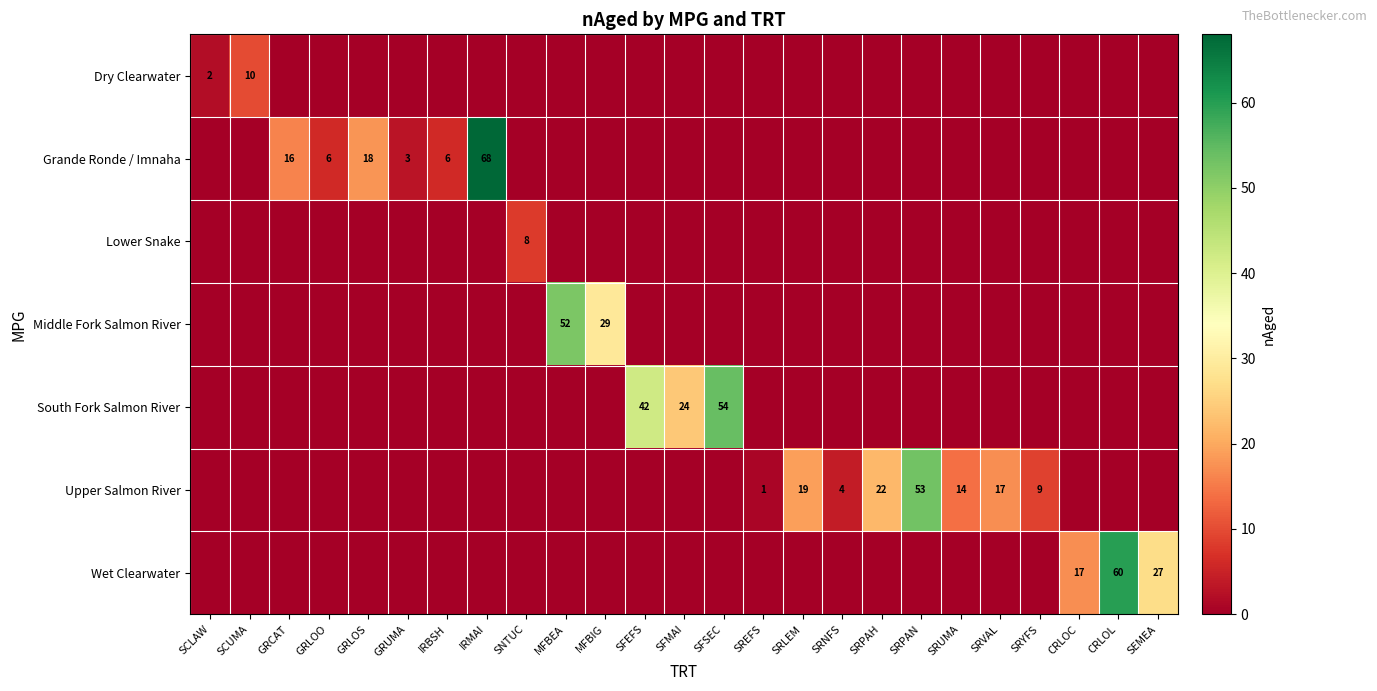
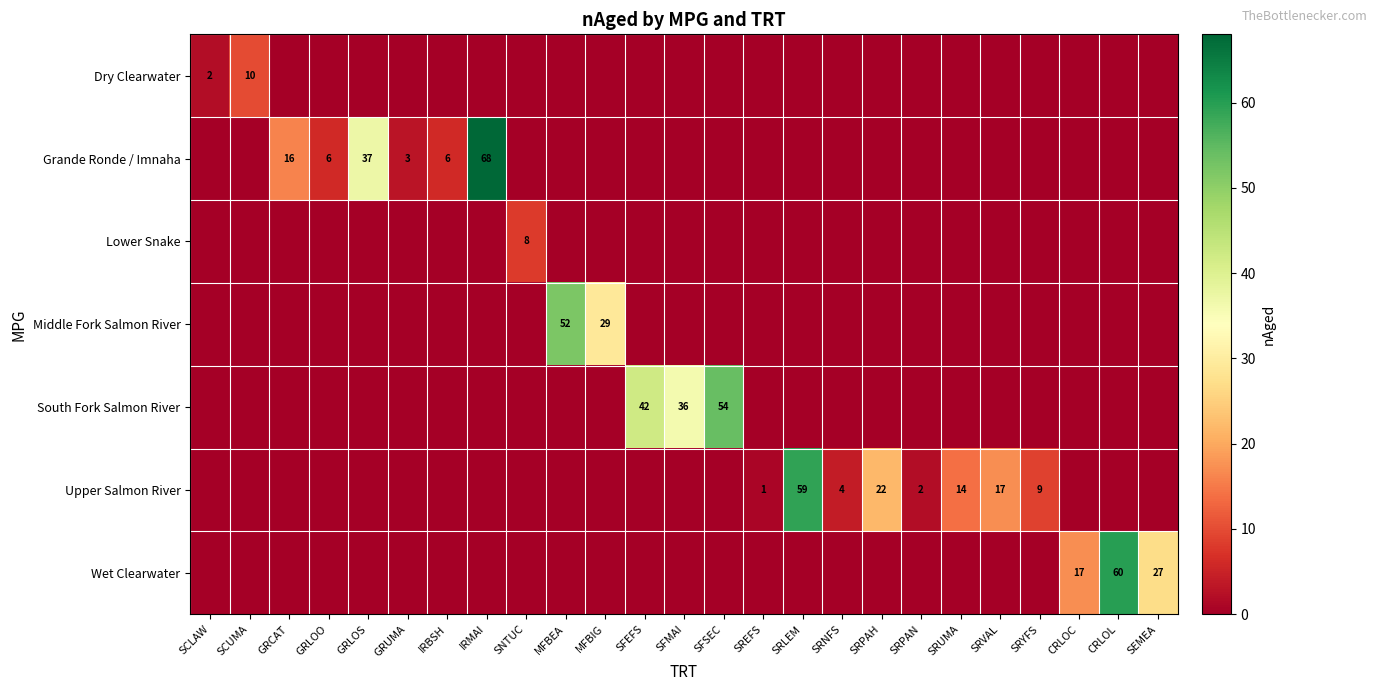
  {
    "Dry Clearwater": {
      "SCLAW": 2,
      "SCUMA": 10
    },
    "Grande Ronde / Imnaha": {
      "GRCAT": 16,
      "GRLOO": 6,
-     "GRLOS": 18,
+     "GRLOS": 37,
      "GRUMA": 3,
      "IRBSH": 6,
      "IRMAI": 68
    },
    "Lower Snake": {
      "SNTUC": 8
    },
    "Middle Fork Salmon River": {
      "MFBEA": 52,
      "MFBIG": 29
    },
    "South Fork Salmon River": {
      "SFEFS": 42,
-     "SFMAI": 24,
+     "SFMAI": 36,
      "SFSEC": 54
    },
    "Upper Salmon River": {
      "SREFS": 1,
-     "SRLEM": 19,
+     "SRLEM": 59,
      "SRNFS": 4,
      "SRPAH": 22,
-     "SRPAN": 53,
+     "SRPAN": 2,
      "SRUMA": 14,
      "SRVAL": 17,
      "SRYFS": 9
    },
    "Wet Clearwater": {
      "CRLOC": 17,
      "CRLOL": 60,
      "SEMEA": 27
    }
  }
